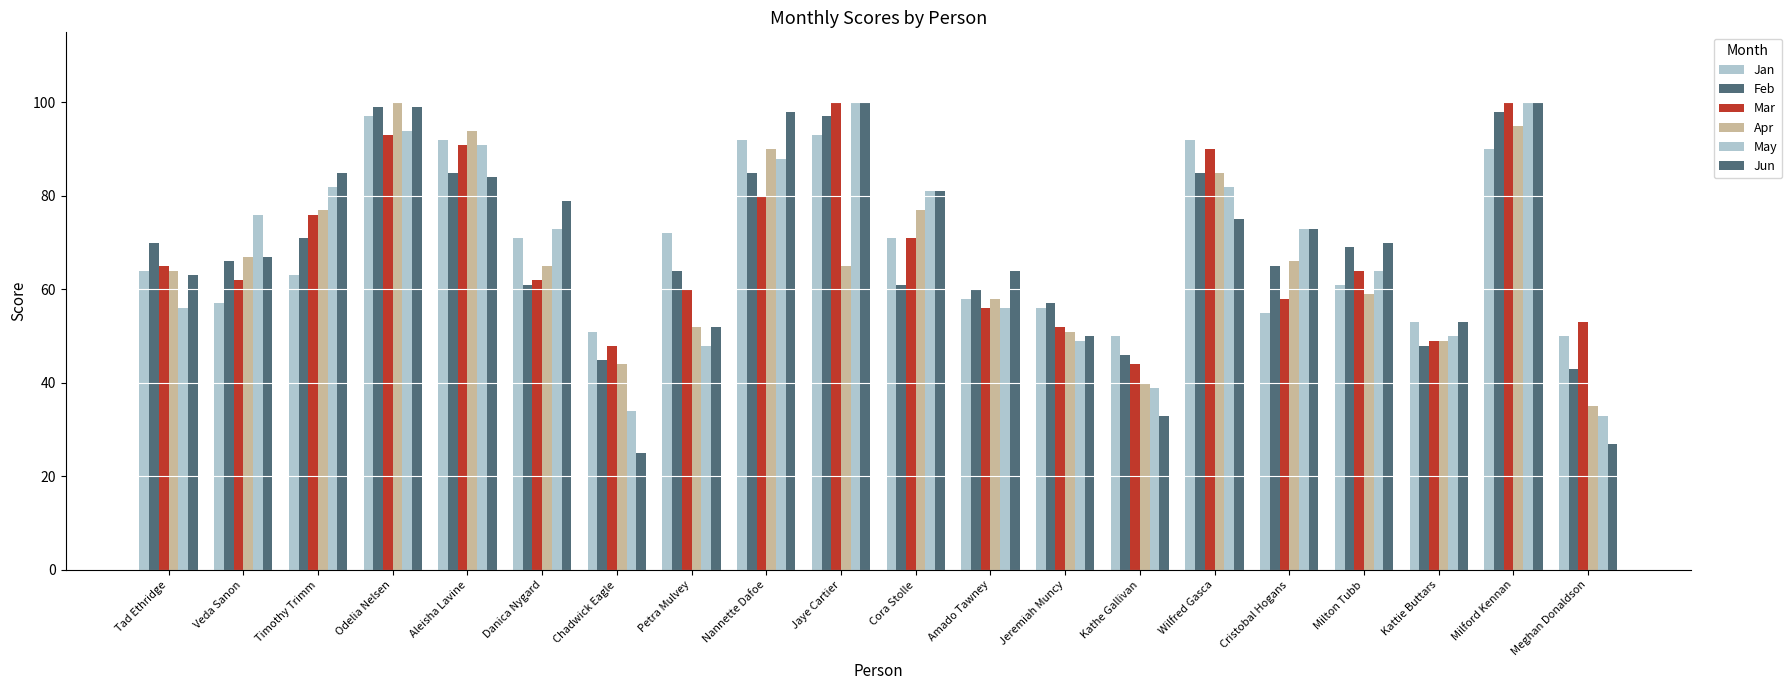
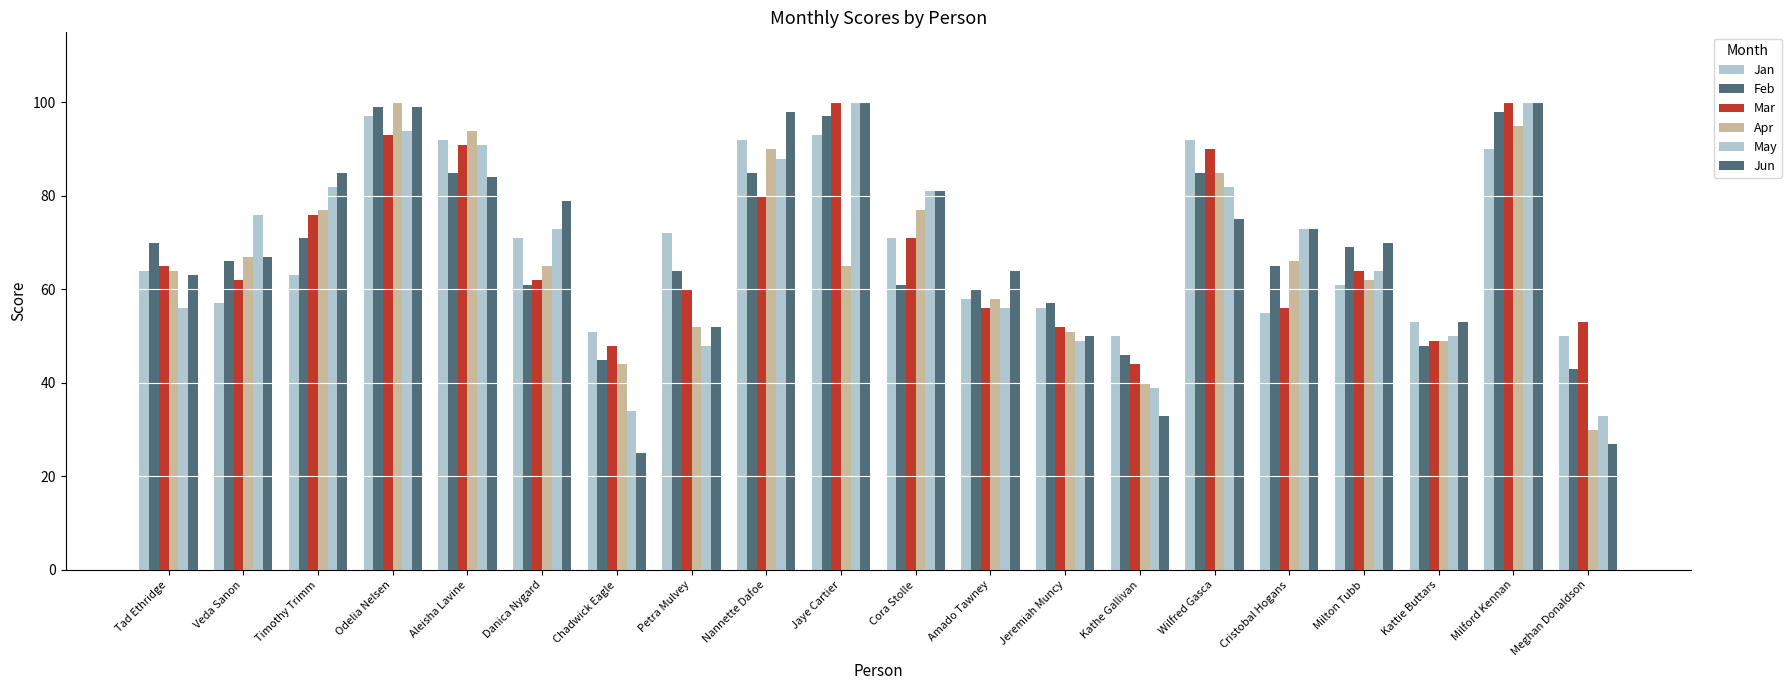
  {
    "Mar": {
      "Tad Ethridge": 65,
      "Veda Sanon": 62,
      "Timothy Trimm": 76,
      "Odelia Nelsen": 93,
      "Aleisha Lavine": 91,
      "Danica Nygard": 62,
      "Chadwick Eagle": 48,
      "Petra Mulvey": 60,
      "Nannette Dafoe": 80,
      "Jaye Cartier": 100,
      "Cora Stolle": 71,
      "Amado Tawney": 56,
      "Jeremiah Muncy": 52,
      "Kathe Gallivan": 44,
      "Wilfred Gasca": 90,
-     "Cristobal Hogans": 58,
+     "Cristobal Hogans": 56,
      "Milton Tubb": 64,
      "Kattie Buttars": 49,
      "Milford Kennan": 100,
      "Meghan Donaldson": 53
    },
    "Apr": {
      "Tad Ethridge": 64,
      "Veda Sanon": 67,
      "Timothy Trimm": 77,
      "Odelia Nelsen": 100,
      "Aleisha Lavine": 94,
      "Danica Nygard": 65,
      "Chadwick Eagle": 44,
      "Petra Mulvey": 52,
      "Nannette Dafoe": 90,
      "Jaye Cartier": 65,
      "Cora Stolle": 77,
      "Amado Tawney": 58,
      "Jeremiah Muncy": 51,
      "Kathe Gallivan": 40,
      "Wilfred Gasca": 85,
      "Cristobal Hogans": 66,
-     "Milton Tubb": 59,
+     "Milton Tubb": 62,
      "Kattie Buttars": 49,
      "Milford Kennan": 95,
-     "Meghan Donaldson": 35
+     "Meghan Donaldson": 30
    }
  }
